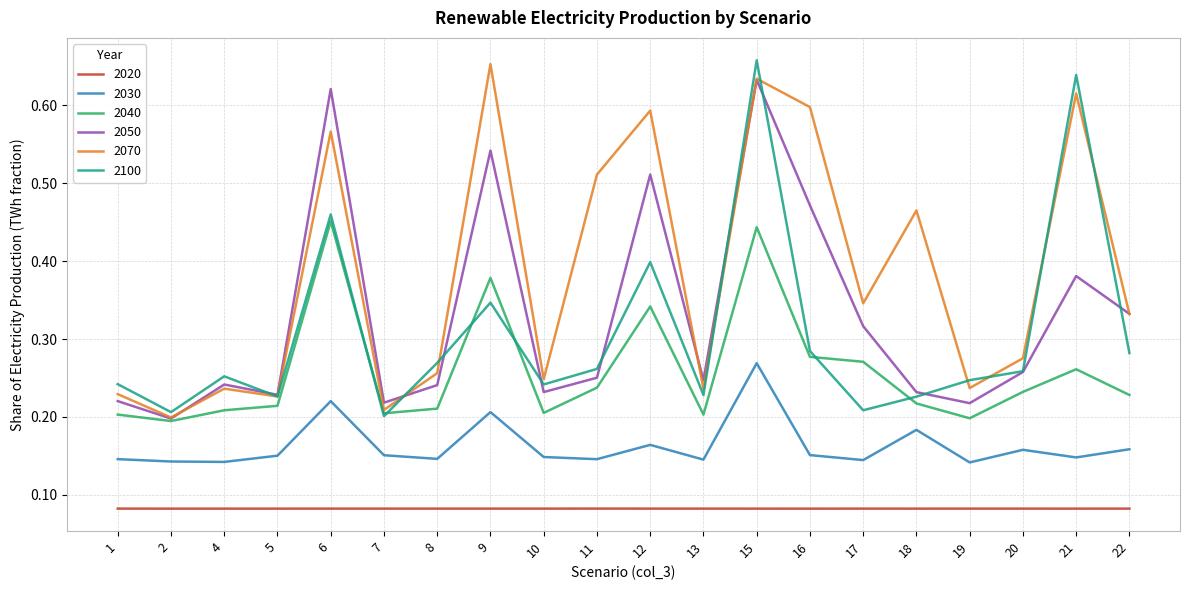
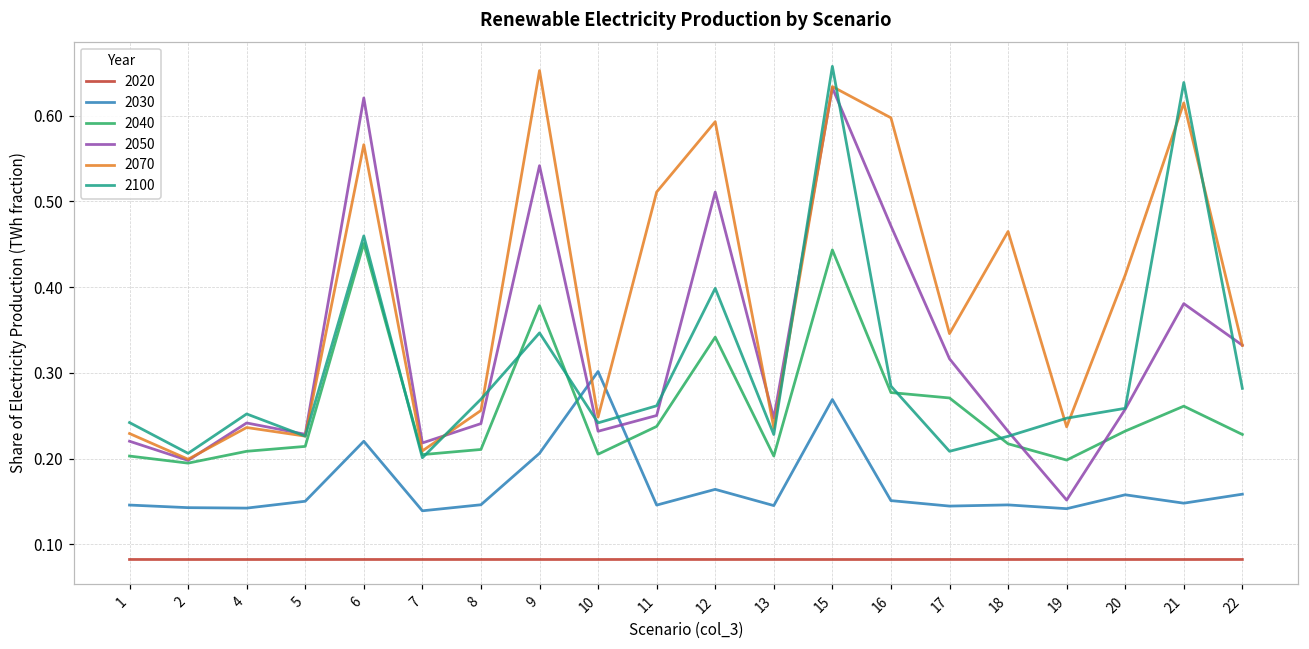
  {
    "2020": {
      "1": 0.08,
      "2": 0.08,
      "4": 0.08,
      "5": 0.08,
      "6": 0.08,
      "7": 0.08,
      "8": 0.08,
      "9": 0.08,
      "10": 0.08,
      "11": 0.08,
      "12": 0.08,
      "13": 0.08,
      "15": 0.08,
      "16": 0.08,
      "17": 0.08,
      "18": 0.08,
      "19": 0.08,
      "20": 0.08,
      "21": 0.08,
      "22": 0.08
    },
    "2030": {
      "1": 0.15,
      "2": 0.14,
      "4": 0.14,
      "5": 0.15,
      "6": 0.22,
-     "7": 0.15,
+     "7": 0.14,
      "8": 0.15,
      "9": 0.21,
-     "10": 0.15,
+     "10": 0.30,
      "11": 0.15,
      "12": 0.16,
      "13": 0.15,
      "15": 0.27,
      "16": 0.15,
      "17": 0.14,
-     "18": 0.18,
+     "18": 0.15,
      "19": 0.14,
      "20": 0.16,
      "21": 0.15,
      "22": 0.16
    },
    "2050": {
      "1": 0.22,
      "4": 0.24,
      "6": 0.62,
      "7": 0.22,
      "8": 0.24,
      "9": 0.54,
      "10": 0.23,
      "11": 0.25,
      "12": 0.51,
      "13": 0.25,
      "16": 0.47,
      "17": 0.32,
      "18": 0.23,
-     "19": 0.22,
+     "19": 0.15,
      "21": 0.38
    },
    "2070": {
      "1": 0.23,
      "4": 0.24,
      "6": 0.57,
      "7": 0.21,
      "8": 0.26,
      "9": 0.65,
      "10": 0.25,
      "11": 0.51,
      "12": 0.59,
      "13": 0.24,
      "16": 0.60,
      "17": 0.35,
      "18": 0.46,
      "19": 0.24,
-     "20": 0.28,
+     "20": 0.41,
      "21": 0.61
    }
  }
